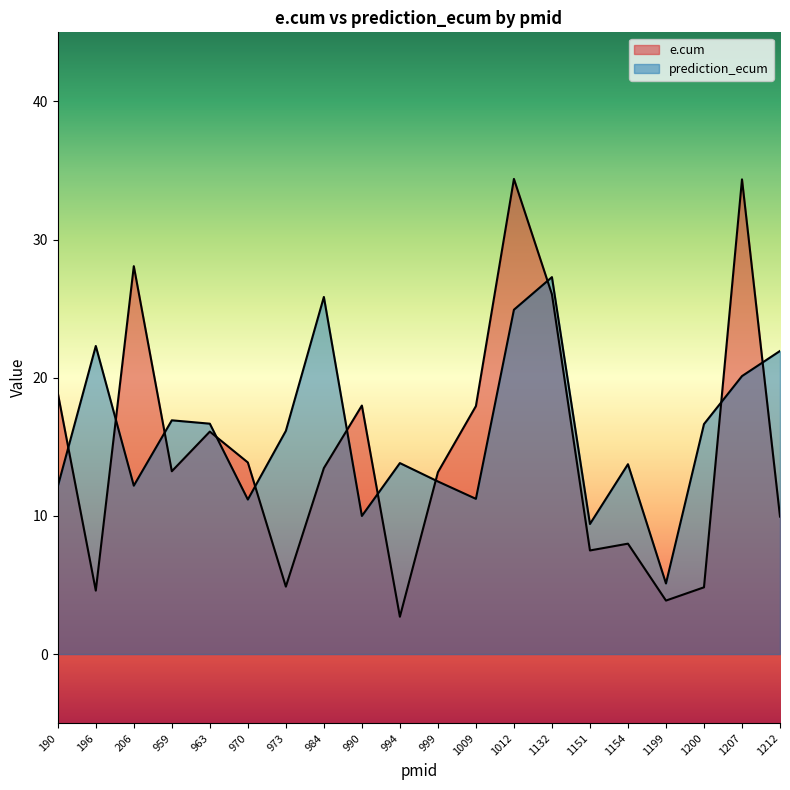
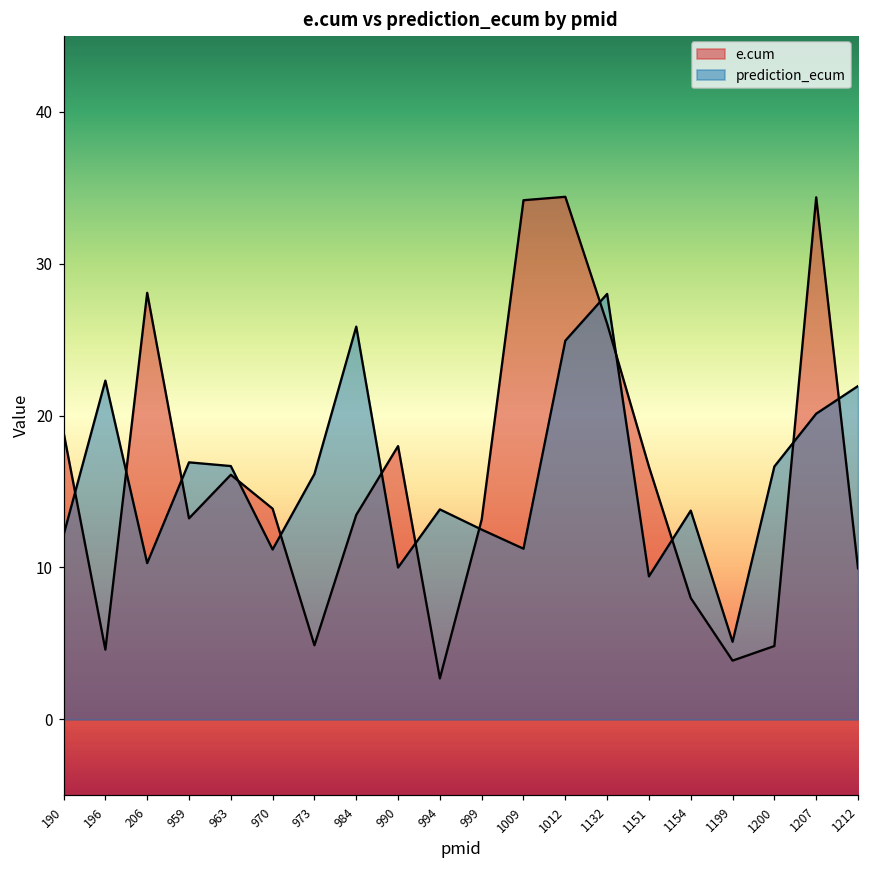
  {
    "e.cum": {
      "190": 18.9,
      "196": 4.6,
      "206": 28.1,
      "959": 13.2,
      "963": 16.1,
      "970": 13.9,
      "973": 4.9,
      "984": 13.5,
      "990": 18.0,
      "994": 2.7,
      "999": 13.2,
-     "1009": 17.9,
+     "1009": 34.2,
      "1012": 34.4,
      "1132": 26.0,
-     "1151": 7.5,
+     "1151": 16.6,
      "1154": 8.0,
      "1199": 3.9,
      "1200": 4.8,
      "1207": 34.4,
      "1212": 10.0
    },
    "prediction_ecum": {
      "190": 12.1,
      "196": 22.3,
-     "206": 12.2,
+     "206": 10.3,
      "959": 16.9,
      "963": 16.7,
      "970": 11.2,
      "973": 16.2,
      "984": 25.8,
      "990": 10.0,
      "994": 13.8,
      "999": 12.5,
      "1009": 11.2,
      "1012": 24.9,
-     "1132": 27.3,
+     "1132": 28.0,
      "1151": 9.4,
      "1154": 13.7,
      "1199": 5.1,
      "1200": 16.6,
      "1207": 20.1,
      "1212": 21.9
    }
  }
